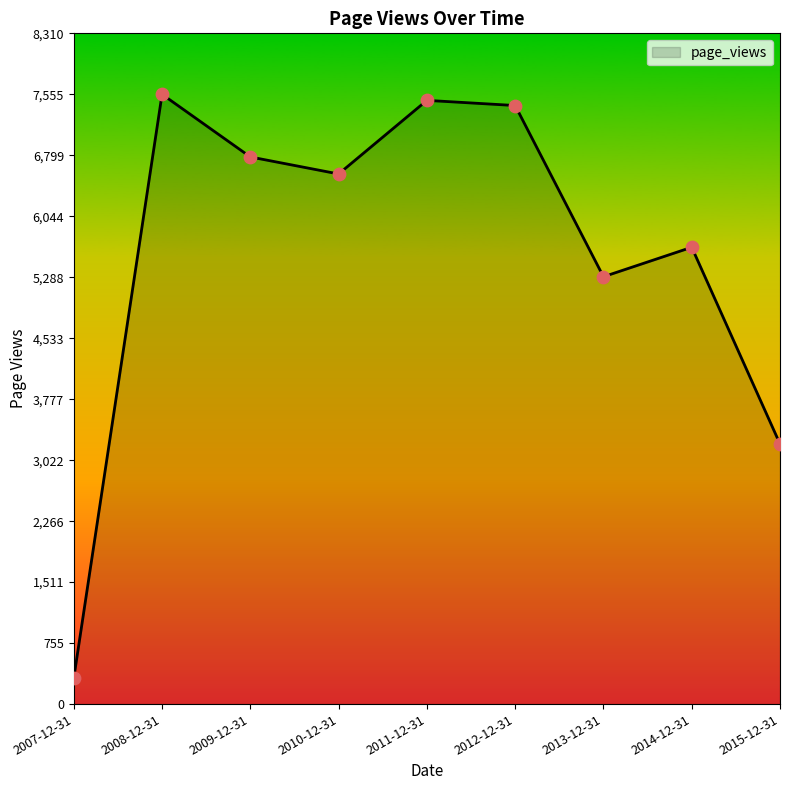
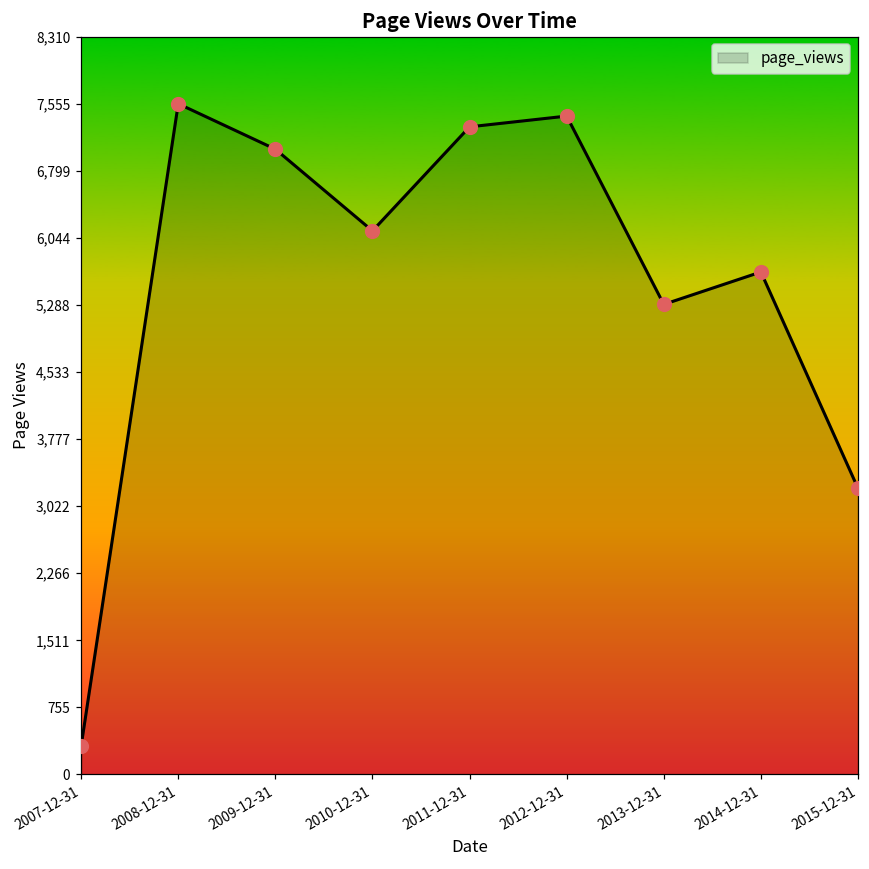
  {
    "2007-12-31": "300",
    "2008-12-31": "7,600",
-   "2009-12-31": "6,800",
-   "2010-12-31": "6,600",
-   "2011-12-31": "7,500",
+   "2009-12-31": "7,000",
+   "2010-12-31": "6,100",
+   "2011-12-31": "7,300",
    "2012-12-31": "7,400",
    "2013-12-31": "5,300",
    "2014-12-31": "5,700",
    "2015-12-31": "3,200"
  }
